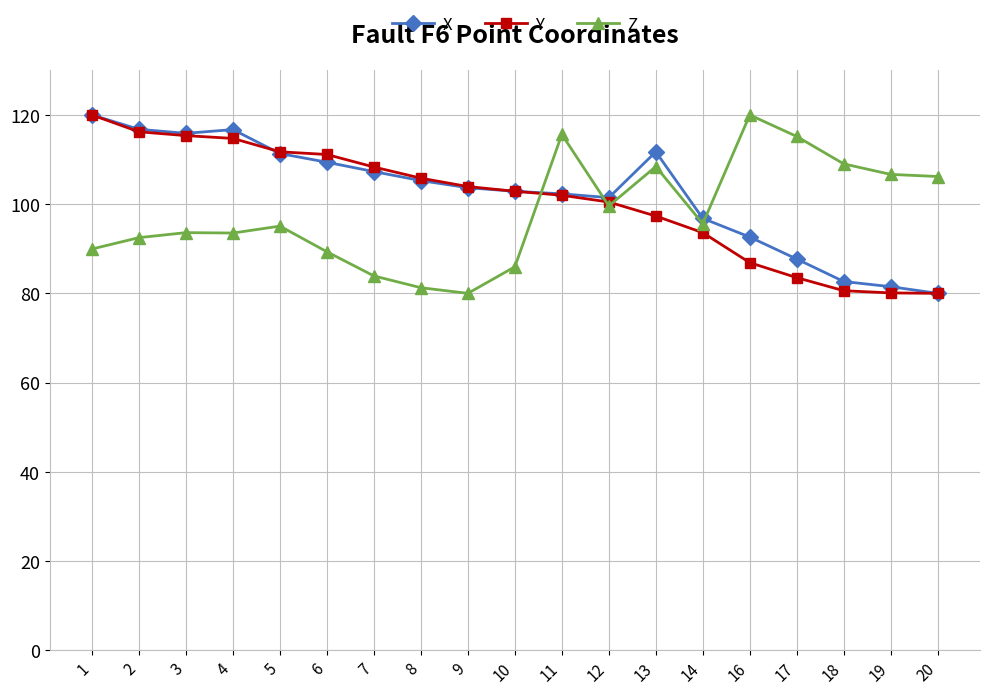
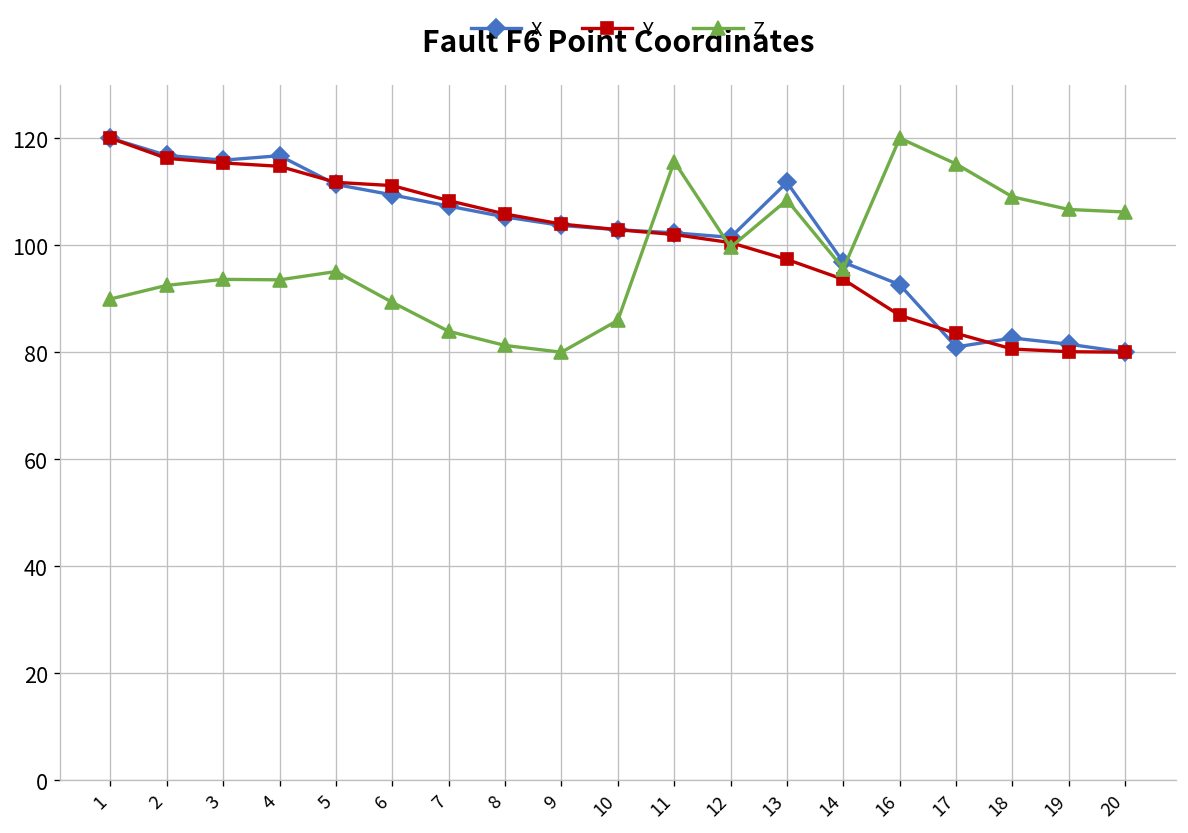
  {
    "X": {
      "4": 117,
      "6": 109,
      "7": 107,
      "12": 101,
      "13": 112,
      "14": 97,
      "16": 93,
-     "17": 88,
+     "17": 81,
      "18": 83,
      "19": 81
    },
    "Y": {
      "4": 115,
      "6": 111,
      "7": 108,
      "12": 100,
      "13": 97,
      "14": 94,
      "16": 87,
      "17": 84,
      "18": 81,
      "19": 80
    },
    "Z": {
      "1": 90,
      "2": 92,
      "3": 94,
      "4": 94,
      "5": 95,
      "6": 89,
      "7": 84,
      "8": 81,
      "9": 80,
      "10": 86,
      "11": 116,
      "12": 100,
      "13": 108,
      "14": 96,
      "16": 120,
      "17": 115,
      "18": 109,
      "19": 107,
      "20": 106
    }
  }
